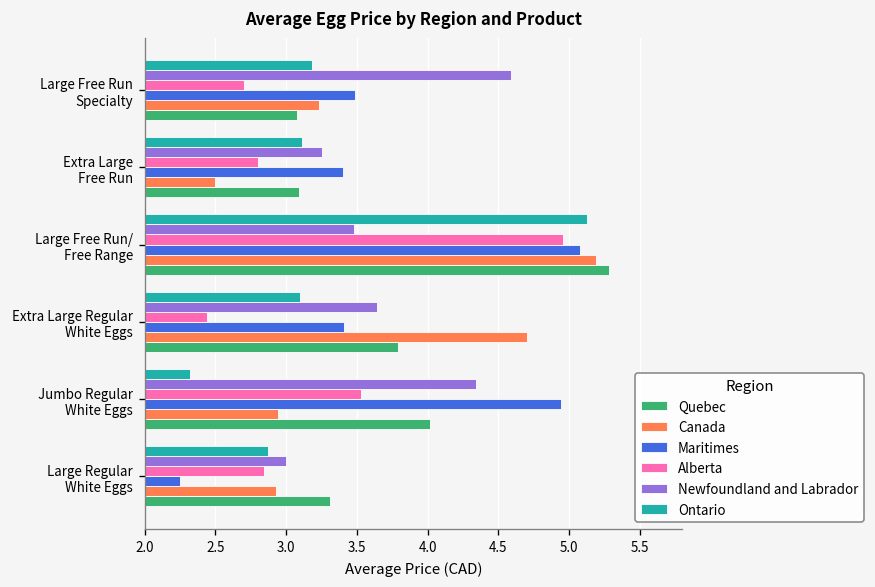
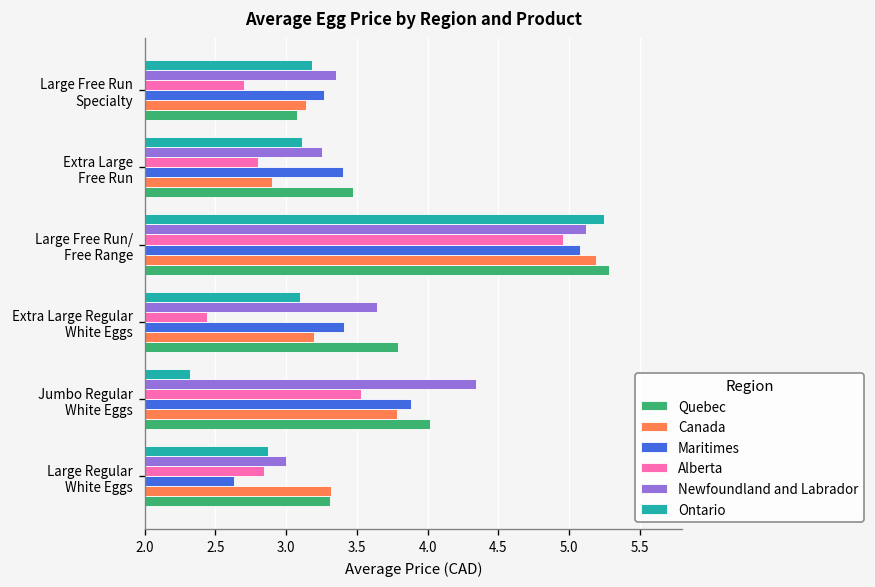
  {
    "Quebec": {
      "Large Free Run Specialty": 3.08,
-     "Extra Large Free Run": 3.09,
+     "Extra Large Free Run": 3.47,
      "Large Free Run/ Free Range": 5.28,
      "Extra Large Regular White Eggs": 3.79,
      "Jumbo Regular White Eggs": 4.02,
      "Large Regular White Eggs": 3.31
    },
    "Canada": {
-     "Large Free Run Specialty": 3.23,
-     "Extra Large Free Run": 2.5,
+     "Large Free Run Specialty": 3.14,
+     "Extra Large Free Run": 2.9,
      "Large Free Run/ Free Range": 5.19,
-     "Extra Large Regular White Eggs": 4.7,
-     "Jumbo Regular White Eggs": 2.94,
-     "Large Regular White Eggs": 2.93
+     "Extra Large Regular White Eggs": 3.2,
+     "Jumbo Regular White Eggs": 3.78,
+     "Large Regular White Eggs": 3.32
    },
    "Maritimes": {
-     "Large Free Run Specialty": 3.49,
+     "Large Free Run Specialty": 3.27,
      "Extra Large Free Run": 3.40,
      "Large Free Run/ Free Range": 5.08,
      "Extra Large Regular White Eggs": 3.41,
-     "Jumbo Regular White Eggs": 4.94,
-     "Large Regular White Eggs": 2.25
+     "Jumbo Regular White Eggs": 3.88,
+     "Large Regular White Eggs": 2.63
    },
    "Alberta": {
      "Large Free Run Specialty": 2.70,
      "Extra Large Free Run": 2.80,
      "Large Free Run/ Free Range": 4.96,
      "Extra Large Regular White Eggs": 2.44,
      "Jumbo Regular White Eggs": 3.53,
      "Large Regular White Eggs": 2.84
    },
    "Newfoundland and Labrador": {
-     "Large Free Run Specialty": 4.59,
+     "Large Free Run Specialty": 3.35,
      "Extra Large Free Run": 3.25,
-     "Large Free Run/ Free Range": 3.48,
+     "Large Free Run/ Free Range": 5.12,
      "Extra Large Regular White Eggs": 3.64,
      "Jumbo Regular White Eggs": 4.34,
      "Large Regular White Eggs": 3.00
    },
    "Ontario": {
      "Large Free Run Specialty": 3.18,
      "Extra Large Free Run": 3.11,
-     "Large Free Run/ Free Range": 5.13,
+     "Large Free Run/ Free Range": 5.25,
      "Extra Large Regular White Eggs": 3.10,
      "Jumbo Regular White Eggs": 2.32,
      "Large Regular White Eggs": 2.87
    }
  }
